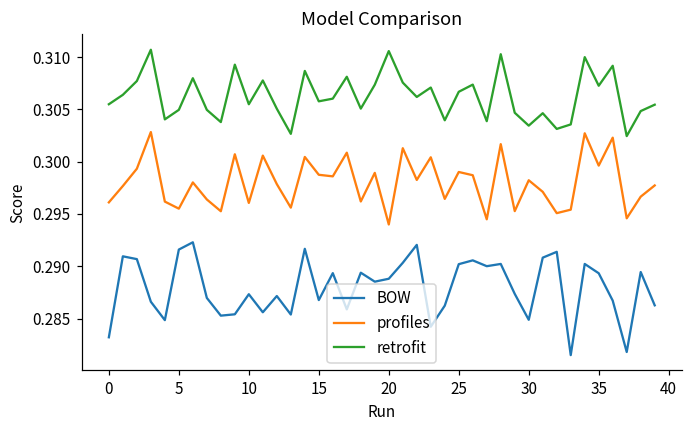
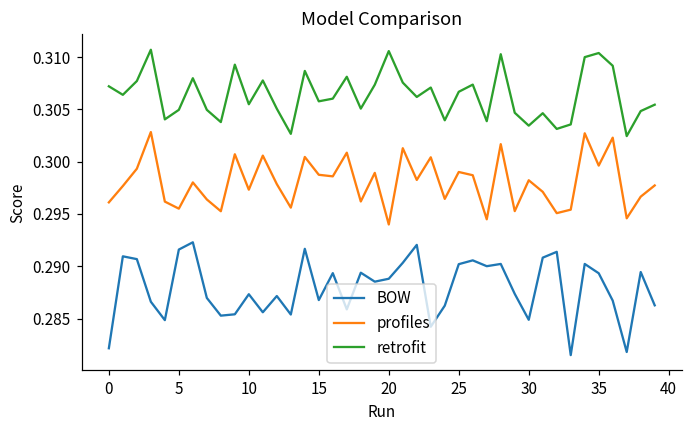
  {
    "BOW": {
-     "0": 0.283,
+     "0": 0.282,
      "5": 0.292,
      "10": 0.287,
      "15": 0.287,
      "20": 0.289,
      "25": 0.290,
      "30": 0.285,
      "35": 0.289
    },
    "profiles": {
      "0": 0.296,
      "5": 0.296,
-     "10": 0.296,
+     "10": 0.297,
      "15": 0.299,
      "20": 0.294,
      "25": 0.299,
      "30": 0.298,
      "35": 0.300
    },
    "retrofit": {
-     "0": 0.305,
+     "0": 0.307,
      "5": 0.305,
      "10": 0.305,
      "15": 0.306,
      "20": 0.311,
      "25": 0.307,
      "30": 0.303,
-     "35": 0.307
+     "35": 0.310
    }
  }
